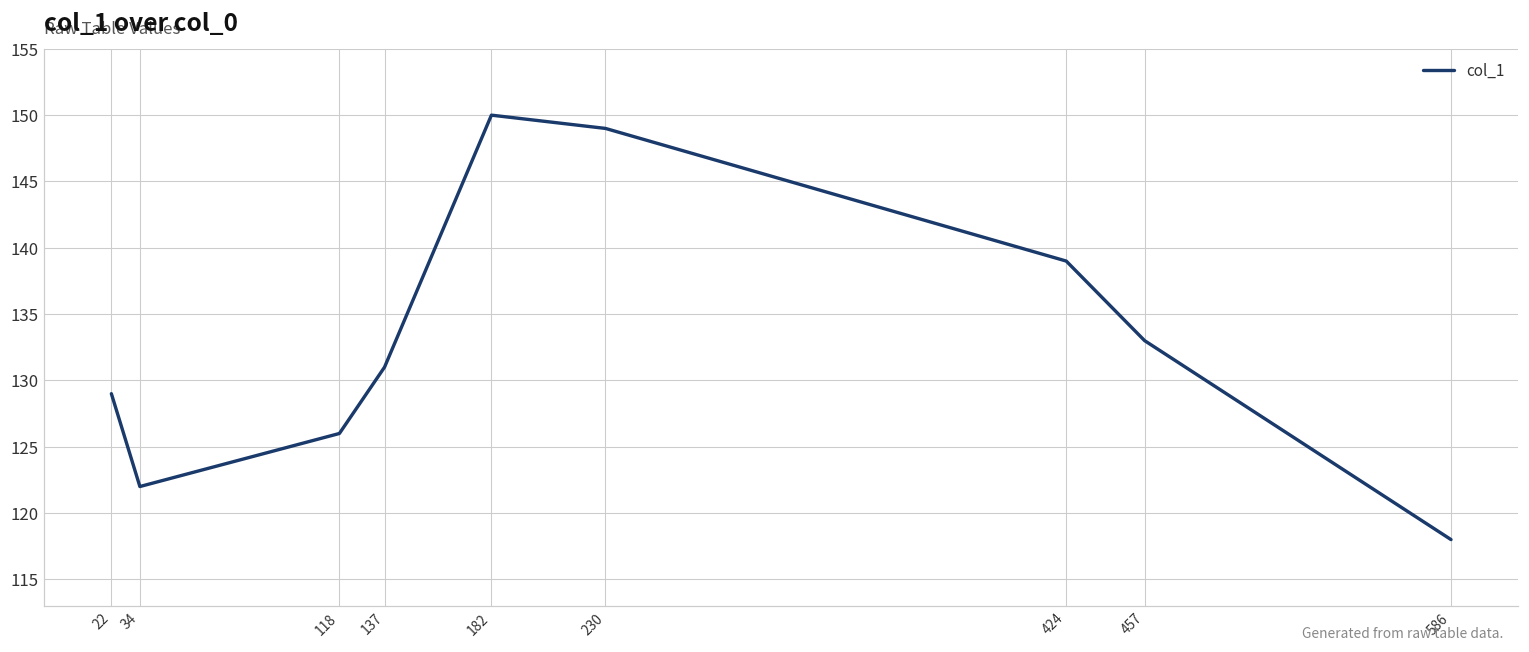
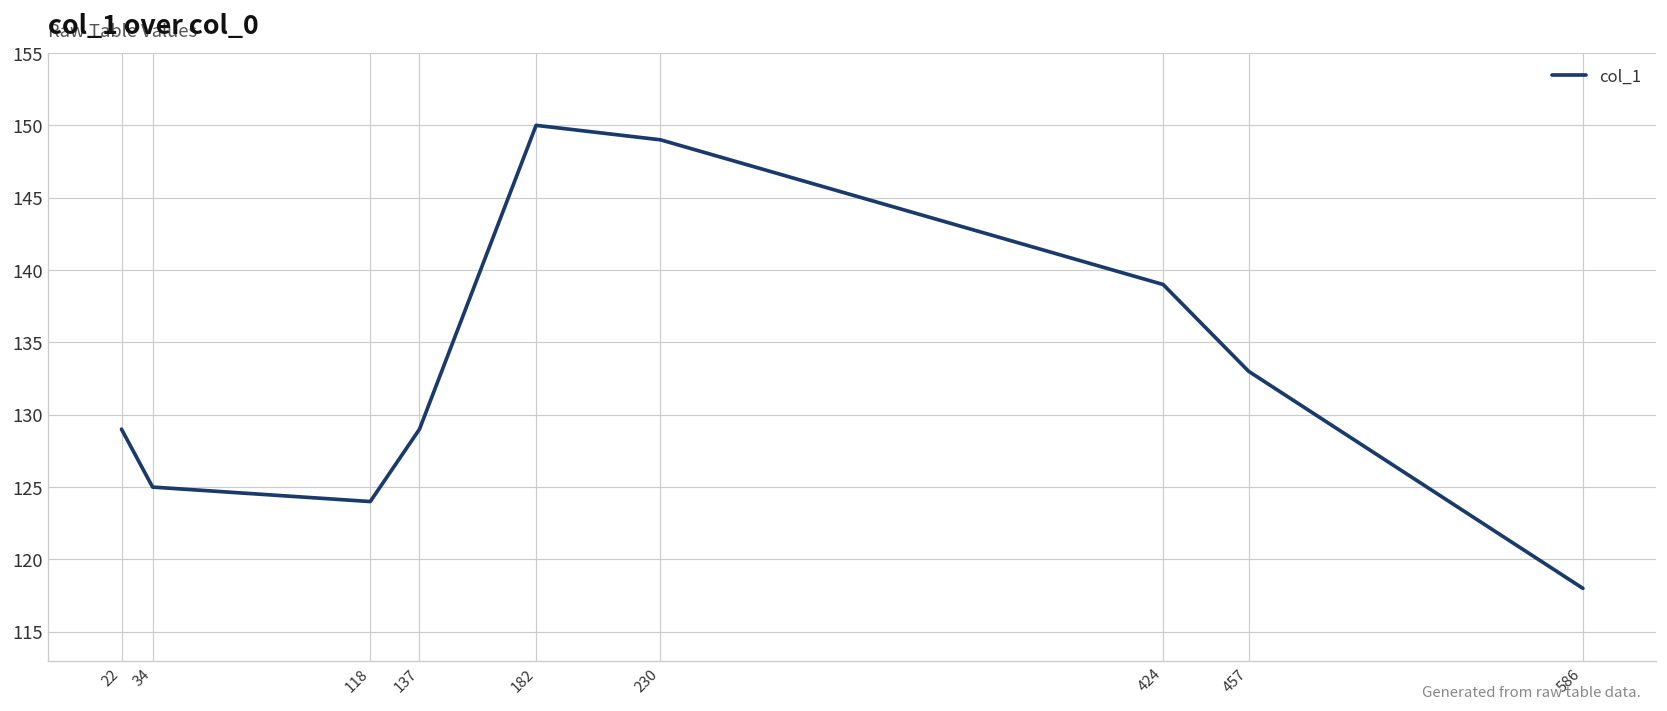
  {
    "22": 129,
-   "34": 122,
-   "118": 126,
-   "137": 131,
+   "34": 125,
+   "118": 124,
+   "137": 129,
    "182": 150,
    "230": 149,
    "424": 139,
    "457": 133,
    "586": 118
  }
